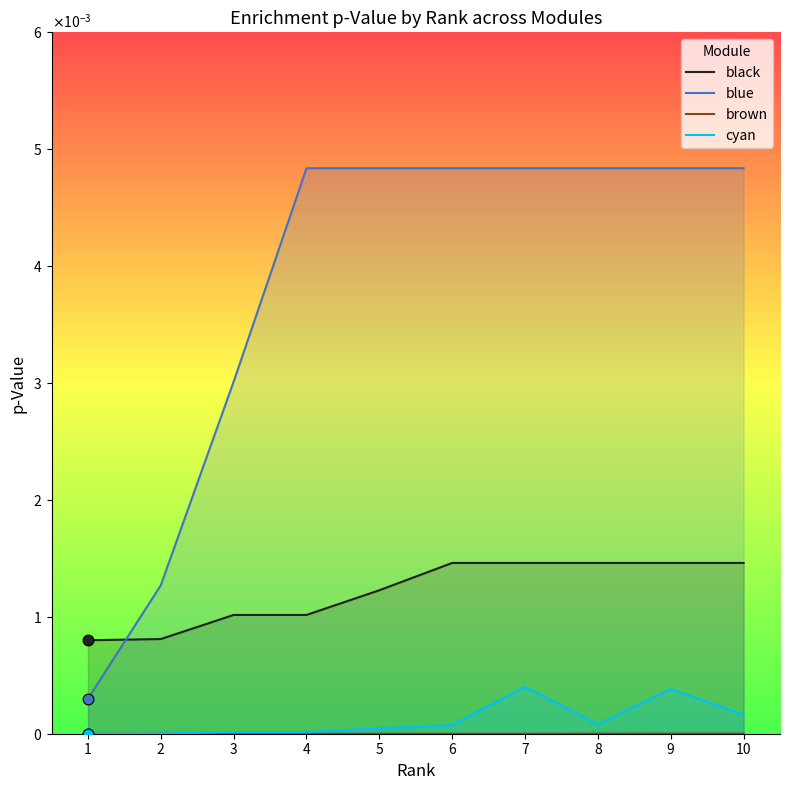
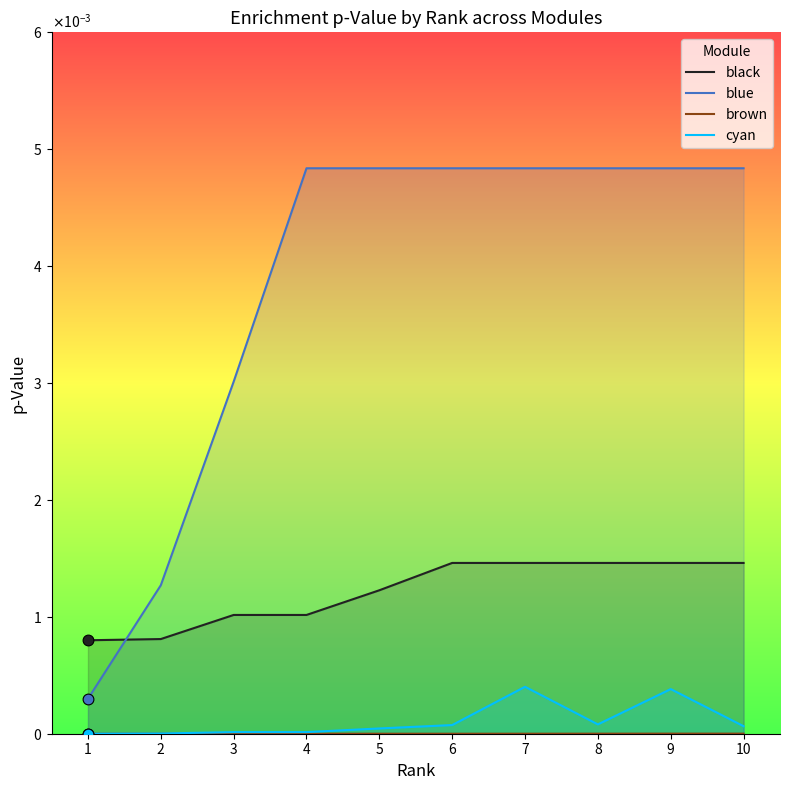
  {
    "cyan": {
      "5": 0.00005,
      "6": 0.00007,
      "7": 0.00040,
      "8": 0.00008,
      "9": 0.00038,
-     "10": 0.00016
+     "10": 0.00006
    }
  }
